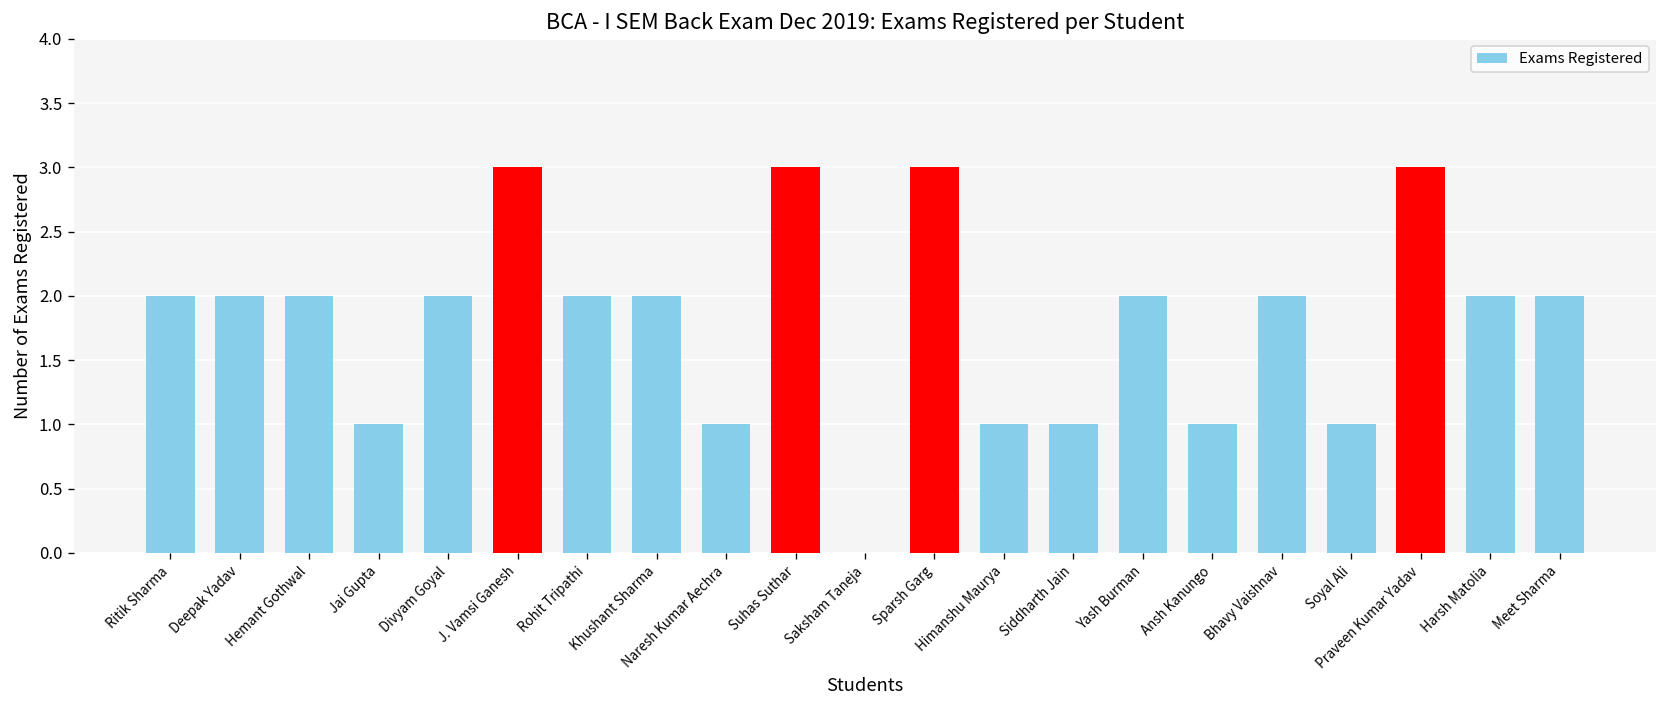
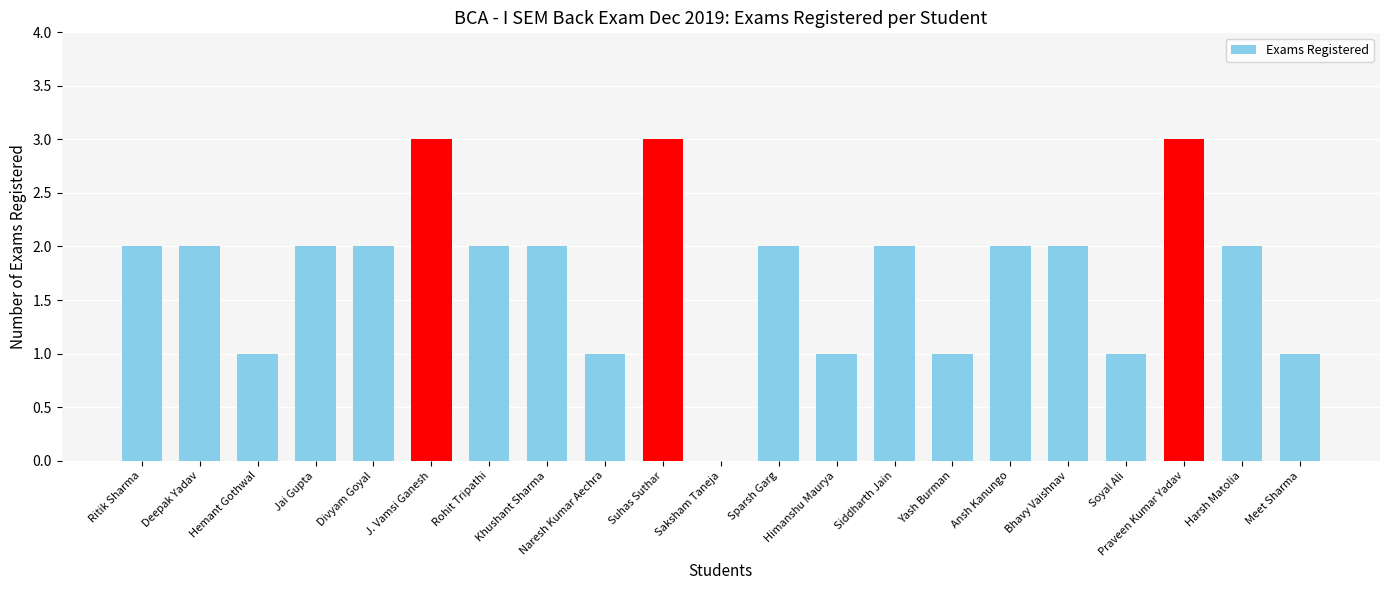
  {
    "Ritik Sharma": 2,
    "Deepak Yadav": 2,
-   "Hemant Gothwal": 2,
-   "Jai Gupta": 1,
+   "Hemant Gothwal": 1,
+   "Jai Gupta": 2,
    "Divyam Goyal": 2,
    "J. Vamsi Ganesh": 3,
    "Rohit Tripathi": 2,
    "Khushant Sharma": 2,
    "Naresh Kumar Aechra": 1,
    "Suhas Suthar": 3,
    "Saksham Taneja": 0,
-   "Sparsh Garg": 3,
+   "Sparsh Garg": 2,
    "Himanshu Maurya": 1,
-   "Siddharth Jain": 1,
-   "Yash Burman": 2,
-   "Ansh Kanungo": 1,
+   "Siddharth Jain": 2,
+   "Yash Burman": 1,
+   "Ansh Kanungo": 2,
    "Bhavy Vaishnav": 2,
    "Soyal Ali": 1,
    "Praveen Kumar Yadav": 3,
    "Harsh Matolia": 2,
-   "Meet Sharma": 2
+   "Meet Sharma": 1
  }
